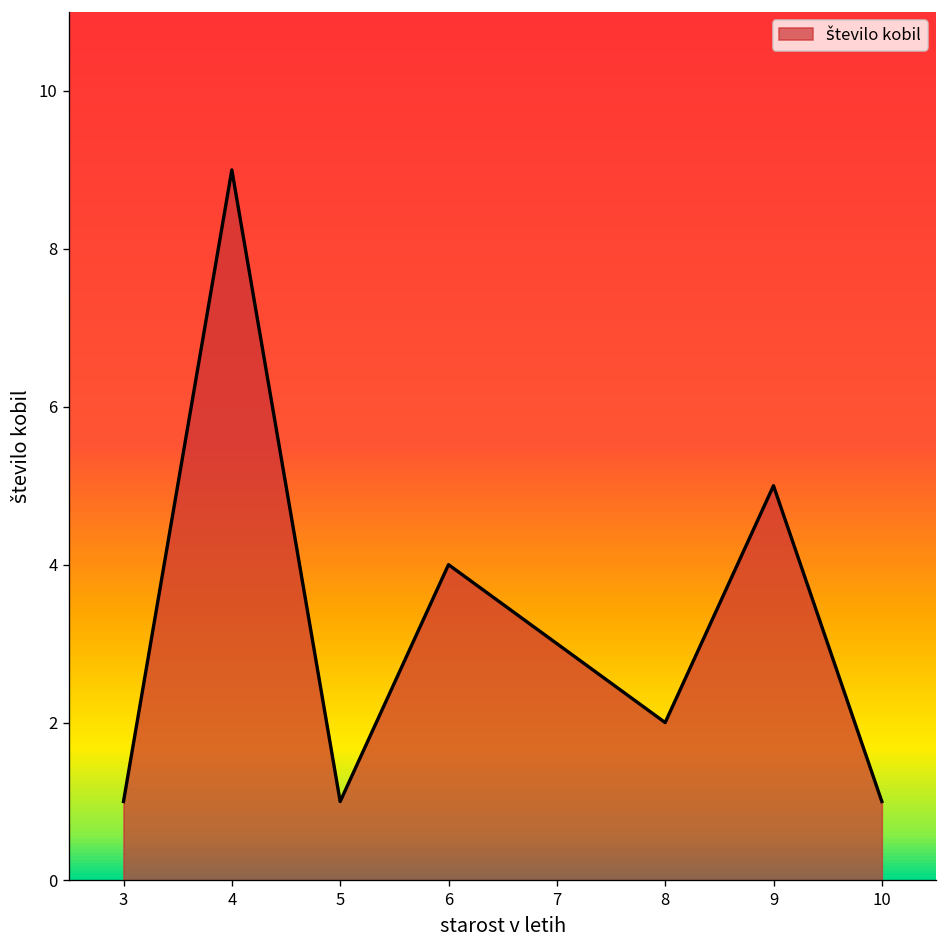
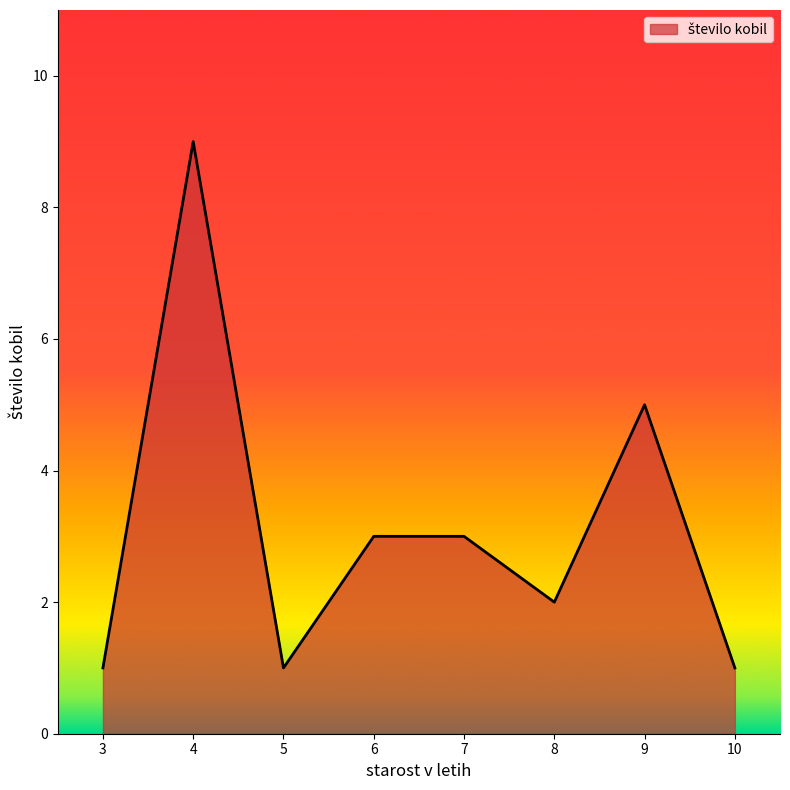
  {
    "3": 1,
    "4": 9,
    "5": 1,
-   "6": 4,
+   "6": 3,
    "7": 3,
    "8": 2,
    "9": 5,
    "10": 1
  }
